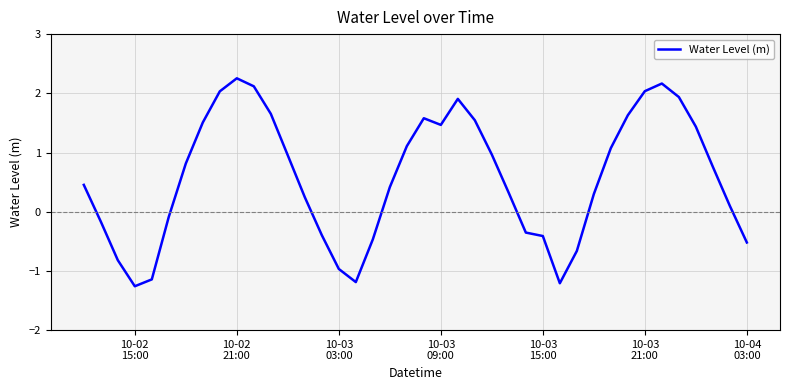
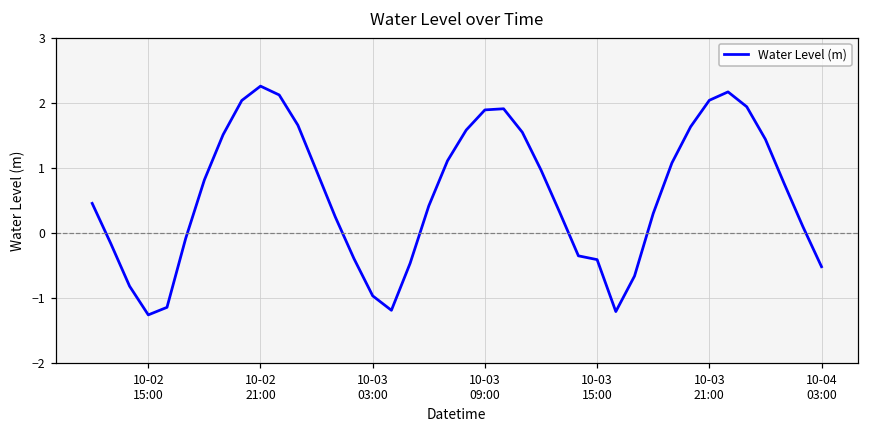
  {
    "10-02 15:00": -1.3,
    "10-02 21:00": 2.3,
    "10-03 03:00": -1.0,
-   "10-03 09:00": 1.5,
+   "10-03 09:00": 1.9,
    "10-03 15:00": -0.4,
    "10-03 21:00": 2.0,
    "10-04 03:00": -0.5
  }
